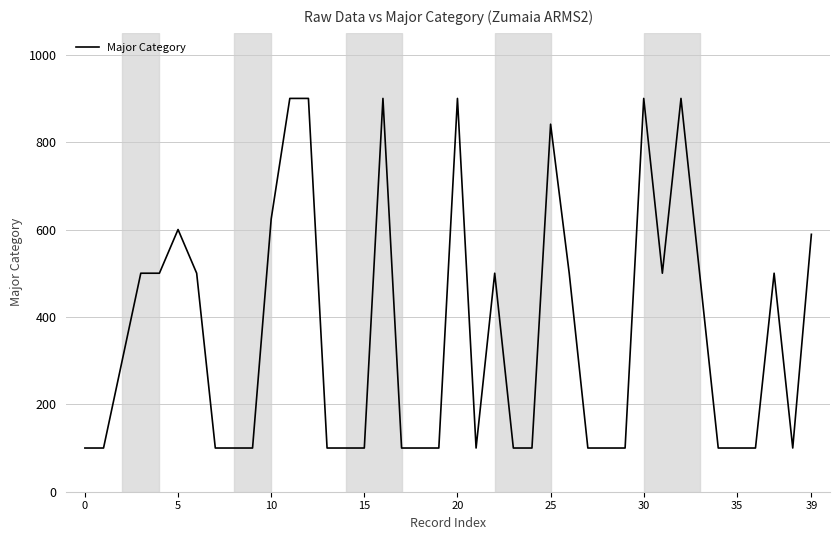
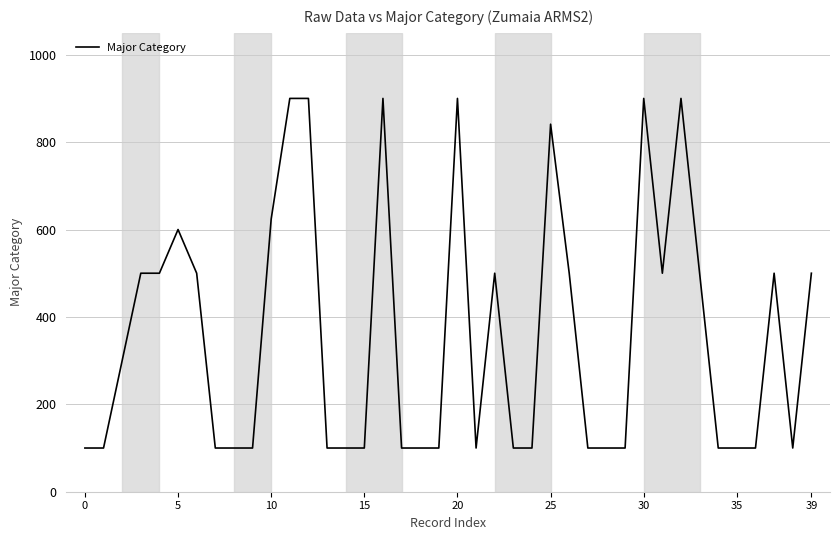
  {
    "0": 100,
    "5": 600,
    "10": 620,
    "15": 100,
    "20": 900,
    "25": 840,
    "30": 900,
    "35": 100,
-   "39": 590
+   "39": 500
  }
